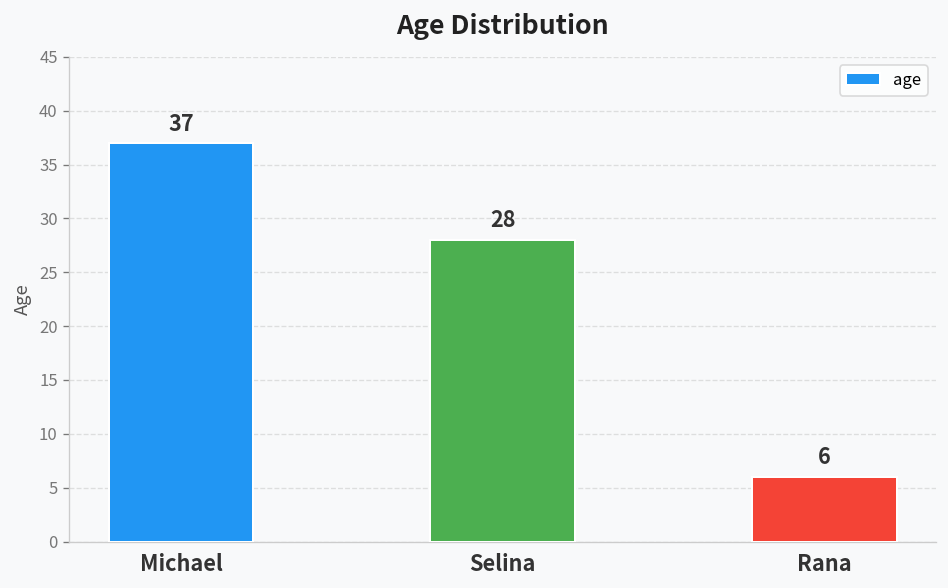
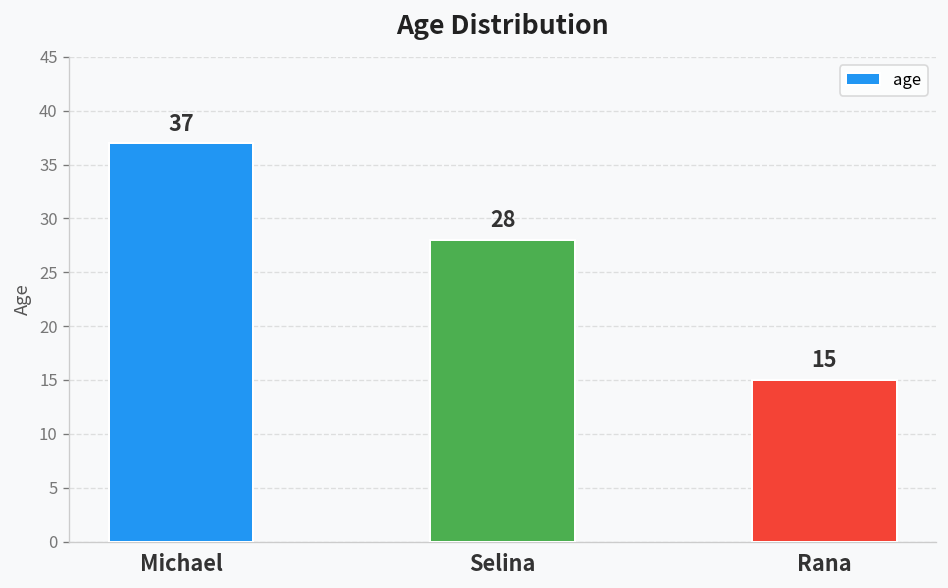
  {
    "Michael": 37,
    "Selina": 28,
-   "Rana": 6
+   "Rana": 15
  }
